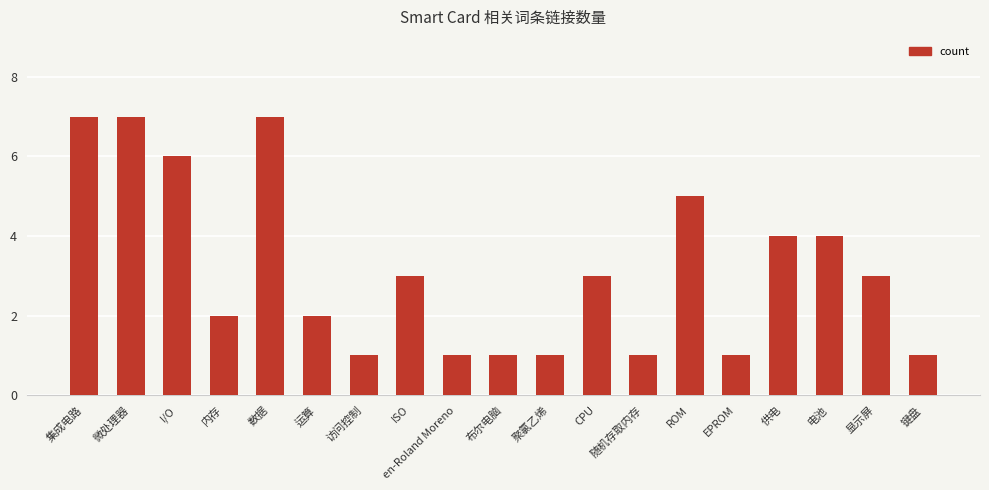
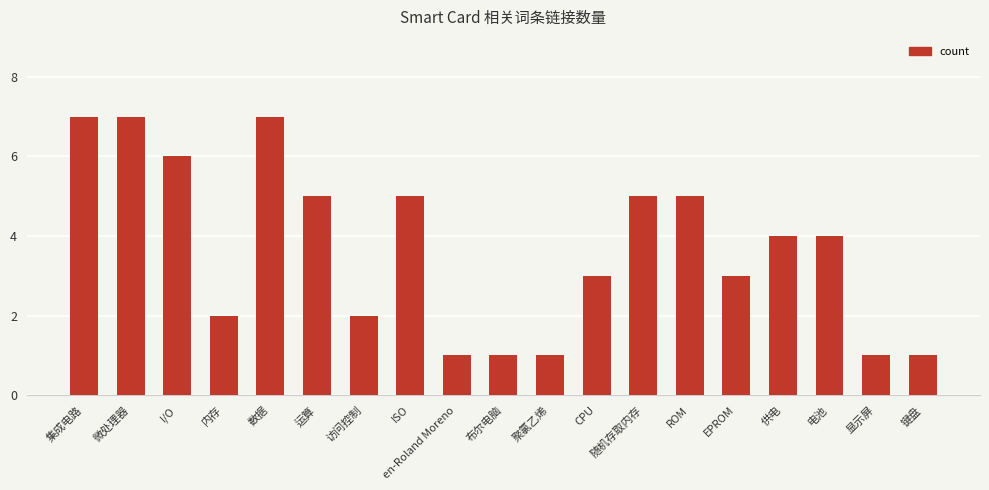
  {
    "集成电路": 7,
    "微处理器": 7,
    "I/O": 6,
    "内存": 2,
    "数据": 7,
-   "运算": 2,
-   "访问控制": 1,
-   "ISO": 3,
+   "运算": 5,
+   "访问控制": 2,
+   "ISO": 5,
    "en-Roland Moreno": 1,
    "布尔电脑": 1,
    "聚氯乙烯": 1,
    "CPU": 3,
-   "随机存取内存": 1,
+   "随机存取内存": 5,
    "ROM": 5,
-   "EPROM": 1,
+   "EPROM": 3,
    "供电": 4,
    "电池": 4,
-   "显示屏": 3,
+   "显示屏": 1,
    "键盘": 1
  }
